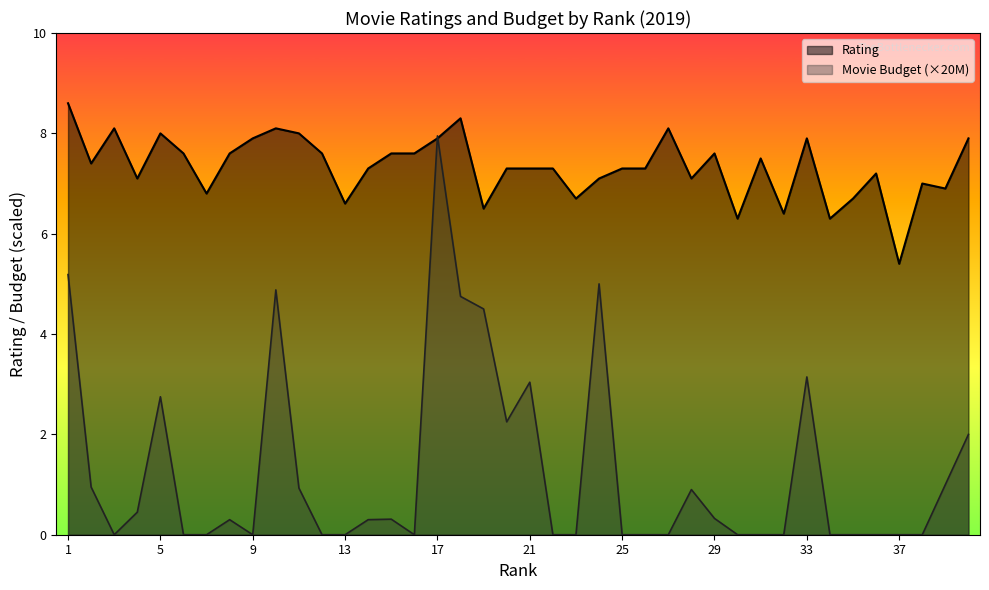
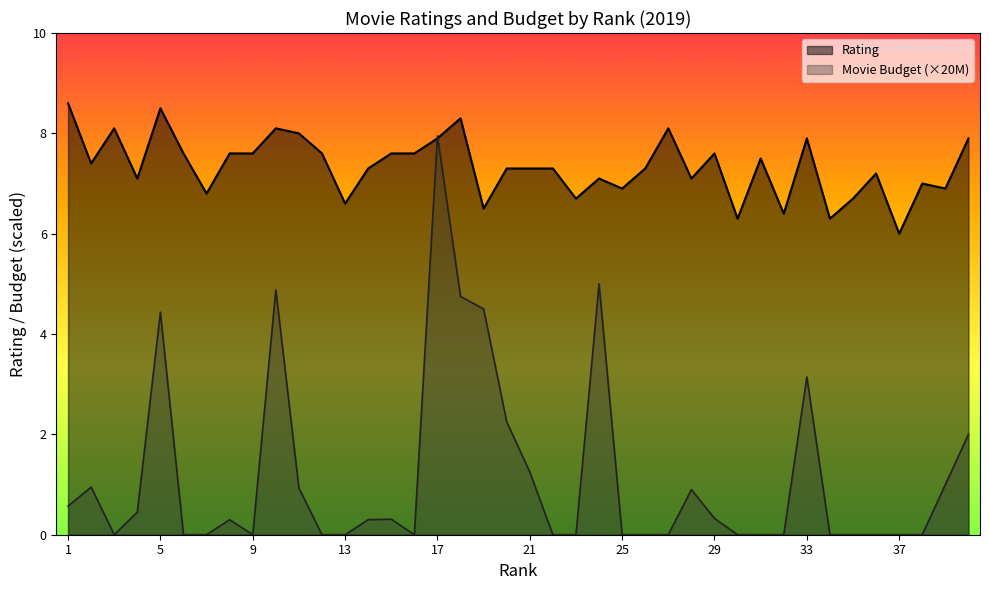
  {
    "Rating": {
      "1": 8.6,
-     "5": 8.0,
-     "9": 7.9,
+     "5": 8.5,
+     "9": 7.6,
      "13": 6.6,
      "21": 7.3,
-     "25": 7.3,
+     "25": 6.9,
      "29": 7.6,
      "33": 7.9,
-     "37": 5.4
+     "37": 6.0
    },
    "Movie Budget (×20M)": {
-     "1": 5.2,
-     "5": 2.8,
+     "1": 0.6,
+     "5": 4.4,
      "9": 0.0,
      "13": 0.0,
-     "21": 3.0,
+     "21": 1.3,
      "25": 0.0,
      "29": 0.3,
      "33": 3.1,
      "37": 0.0
    }
  }
